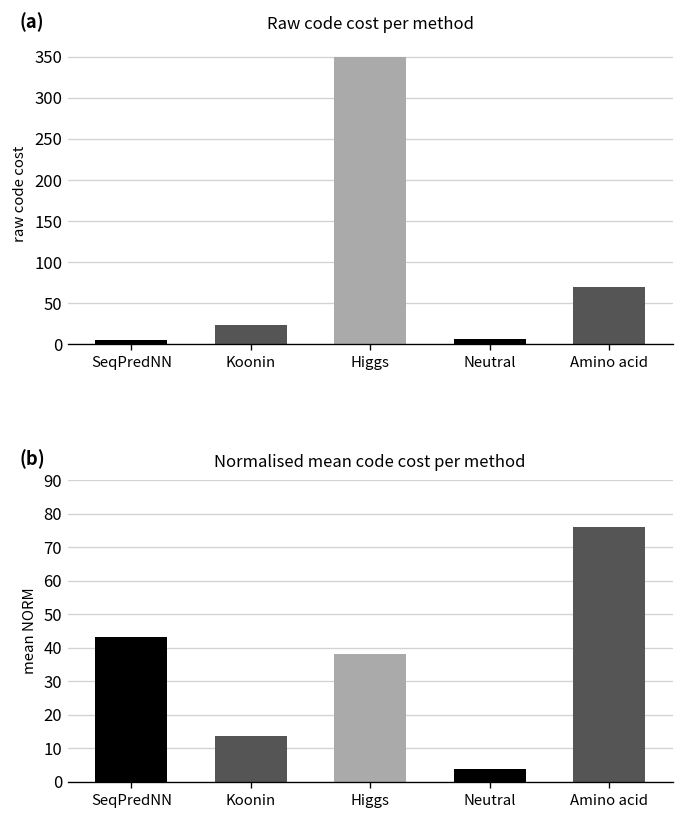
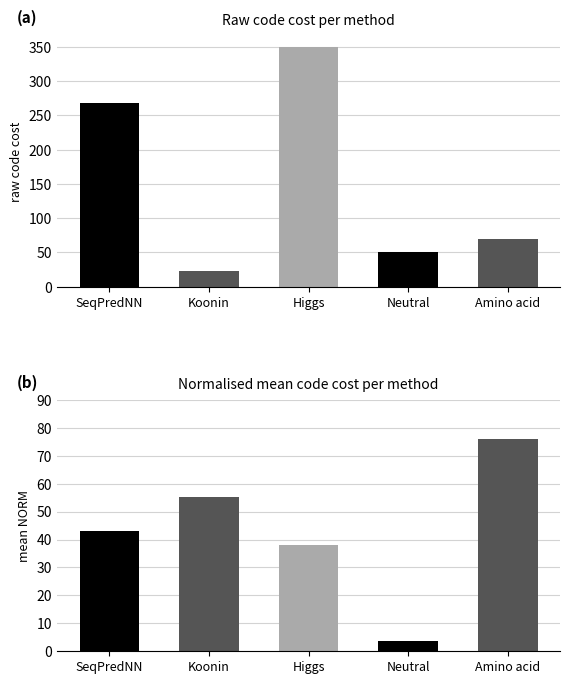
  {
    "Raw code cost per method": {
-     "SeqPredNN": 10,
+     "SeqPredNN": 270,
      "Koonin": 20,
      "Higgs": 350,
-     "Neutral": 10,
+     "Neutral": 50,
      "Amino acid": 70
    },
    "Normalised mean code cost per method": {
      "SeqPredNN": 43,
-     "Koonin": 14,
+     "Koonin": 55,
      "Higgs": 38,
      "Neutral": 4,
      "Amino acid": 76
    }
  }
